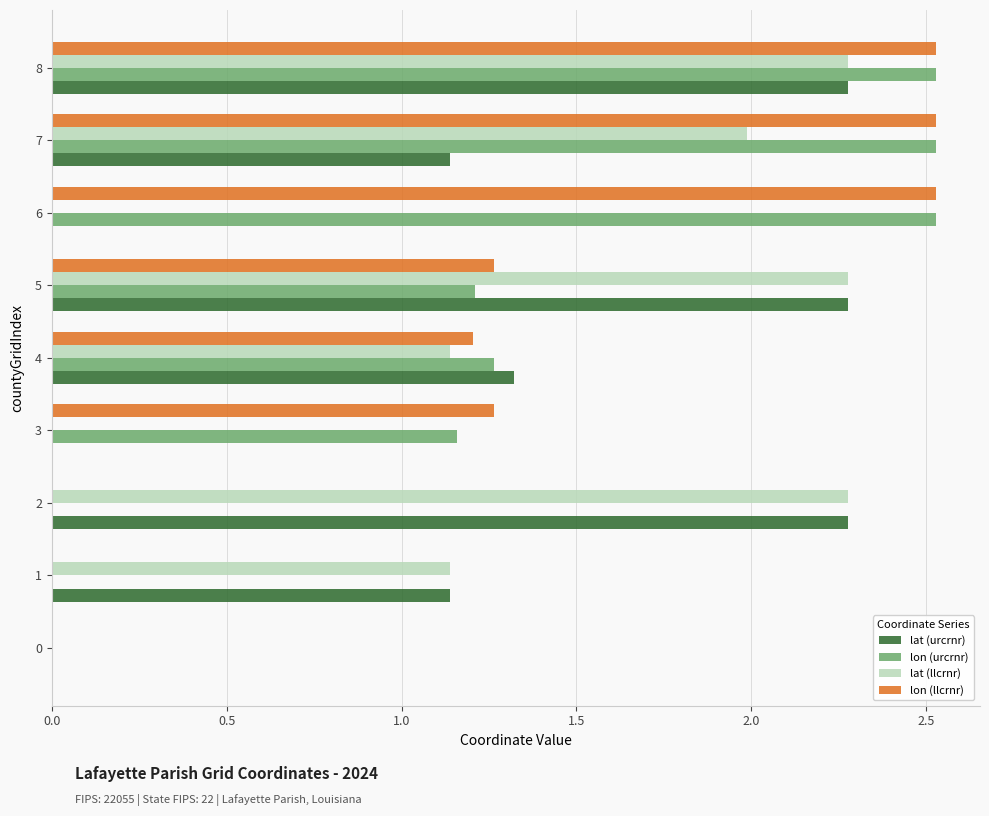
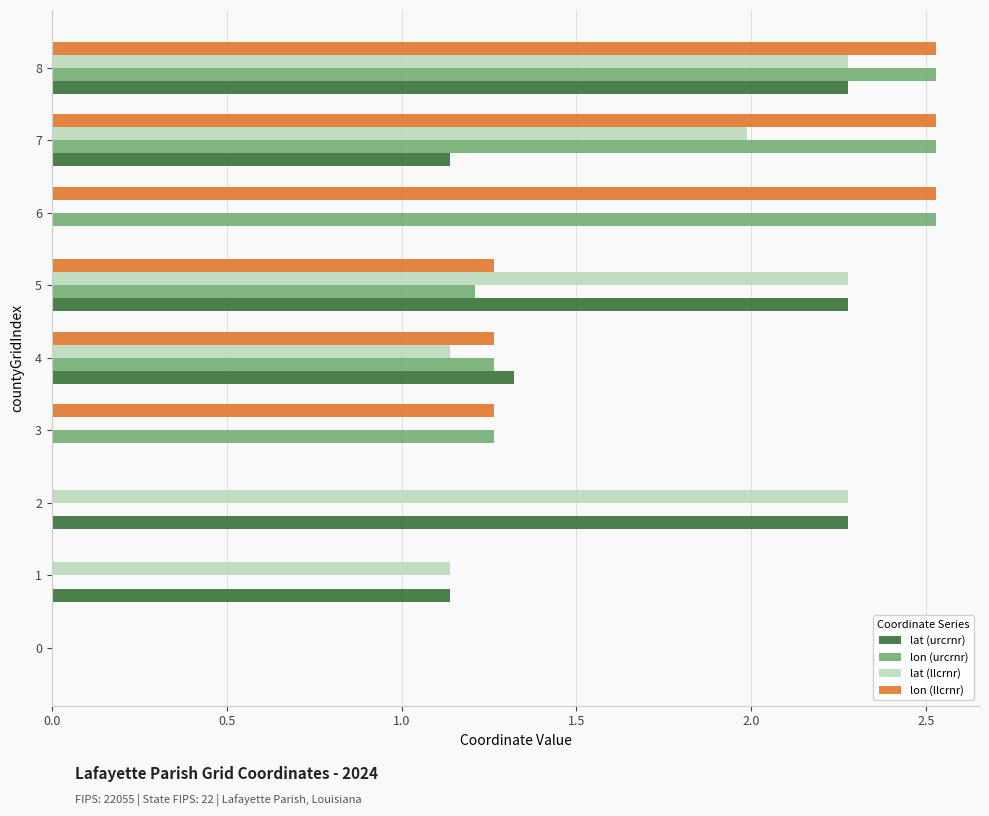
  {
    "lat (urcrnr)": {
      "8": 2.28,
      "7": 1.14,
      "6": 0.00,
      "5": 2.28,
      "4": 1.32,
      "3": 0.00,
      "2": 2.28,
      "1": 1.14,
      "0": 0.00
    },
    "lon (urcrnr)": {
      "8": 2.53,
      "7": 2.53,
      "6": 2.53,
      "5": 1.21,
      "4": 1.26,
-     "3": 1.16,
+     "3": 1.26,
      "2": 0.00,
      "1": 0.00,
      "0": 0.00
    },
    "lat (llcrnr)": {
      "8": 2.28,
      "7": 1.99,
      "6": 0.00,
      "5": 2.28,
      "4": 1.14,
      "3": 0.00,
      "2": 2.28,
      "1": 1.14,
      "0": 0.00
    },
    "lon (llcrnr)": {
      "8": 2.53,
      "7": 2.53,
      "6": 2.53,
      "5": 1.26,
-     "4": 1.20,
+     "4": 1.26,
      "3": 1.26,
      "2": 0.00,
      "1": 0.00,
      "0": 0.00
    }
  }
